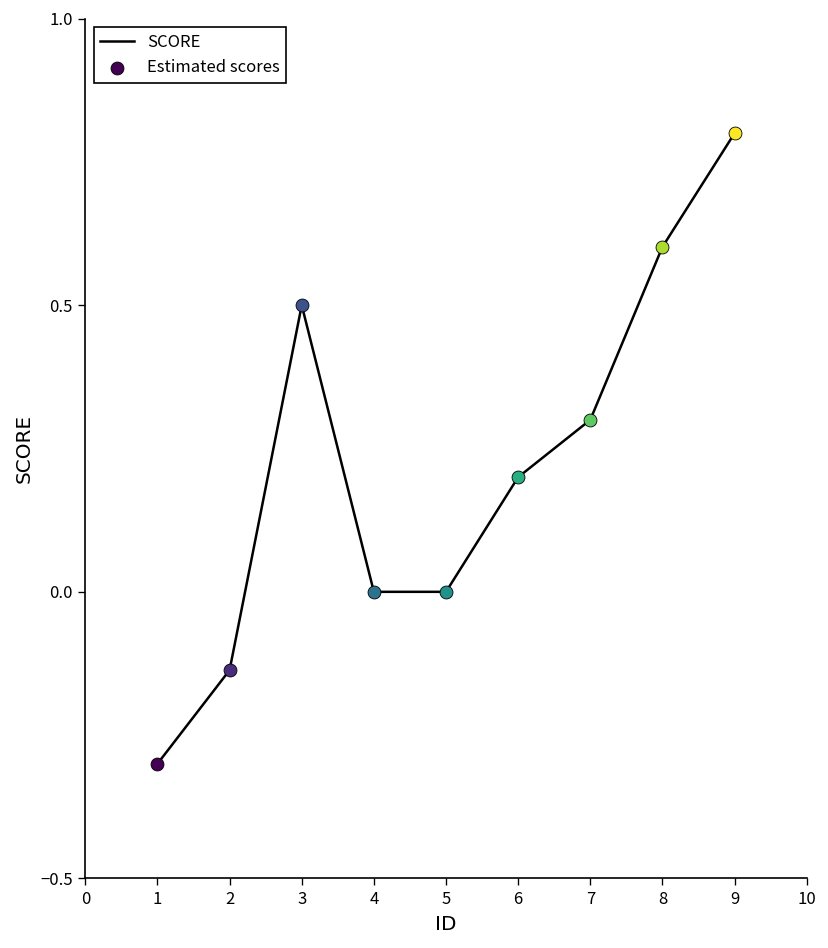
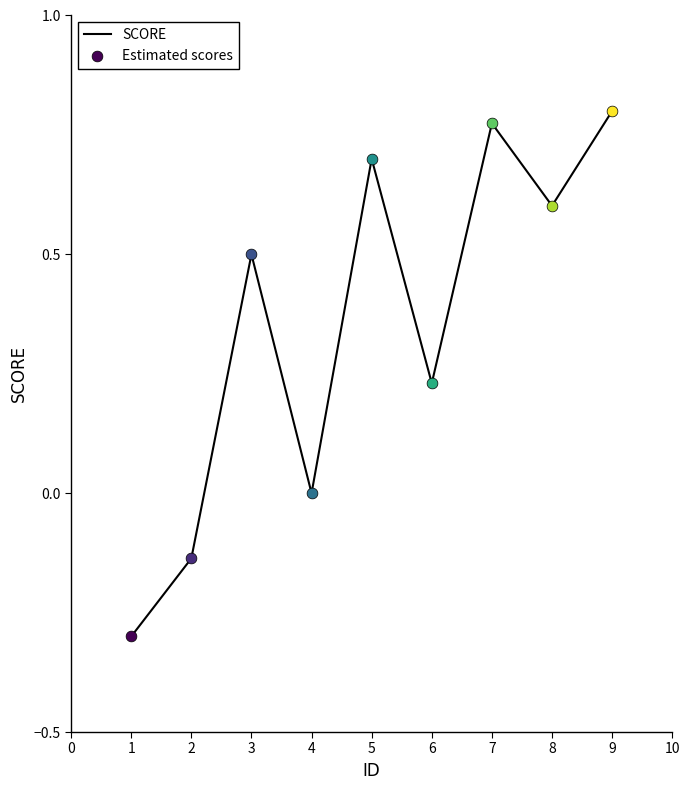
  {
    "SCORE": {
-     "5": 0.0,
-     "6": 0.20,
-     "7": 0.30
+     "5": 0.7,
+     "6": 0.23,
+     "7": 0.77
    }
  }
